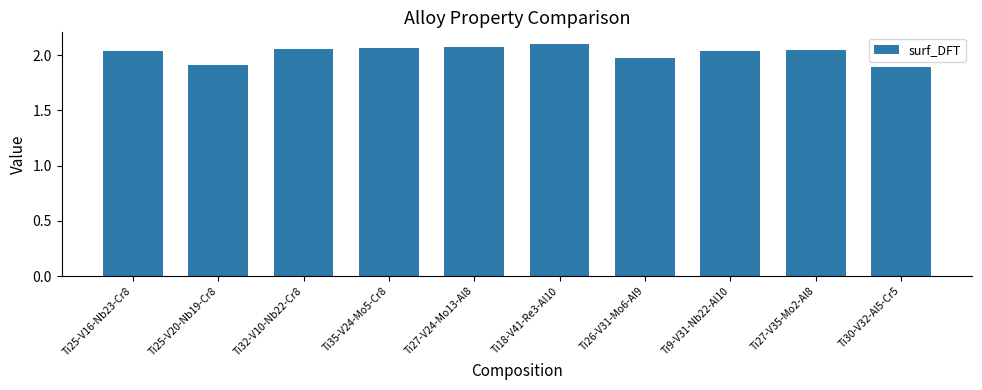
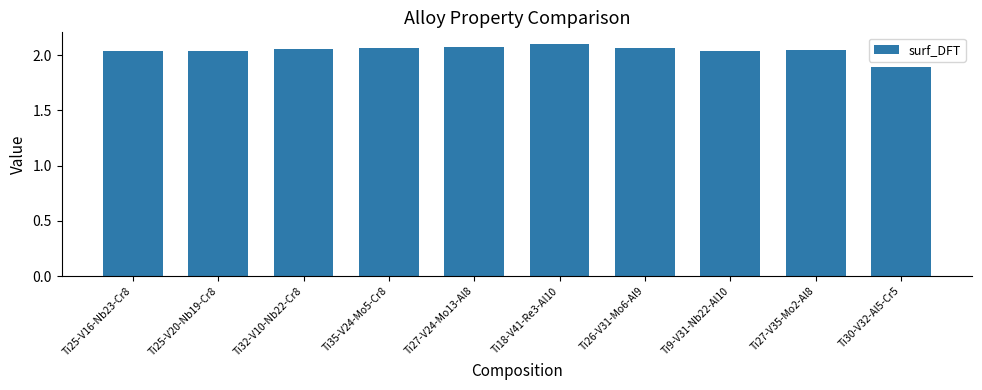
  {
    "Ti25-V16-Nb23-Cr8": 2.03,
-   "Ti25-V20-Nb19-Cr8": 1.91,
+   "Ti25-V20-Nb19-Cr8": 2.04,
    "Ti32-V10-Nb22-Cr8": 2.05,
    "Ti35-V24-Mo5-Cr8": 2.07,
    "Ti27-V24-Mo13-Al8": 2.07,
    "Ti18-V41-Re3-Al10": 2.10,
-   "Ti26-V31-Mo6-Al9": 1.98,
+   "Ti26-V31-Mo6-Al9": 2.07,
    "Ti9-V31-Nb22-Al10": 2.04,
    "Ti27-V35-Mo2-Al8": 2.05,
    "Ti30-V32-Al5-Cr5": 1.89
  }
